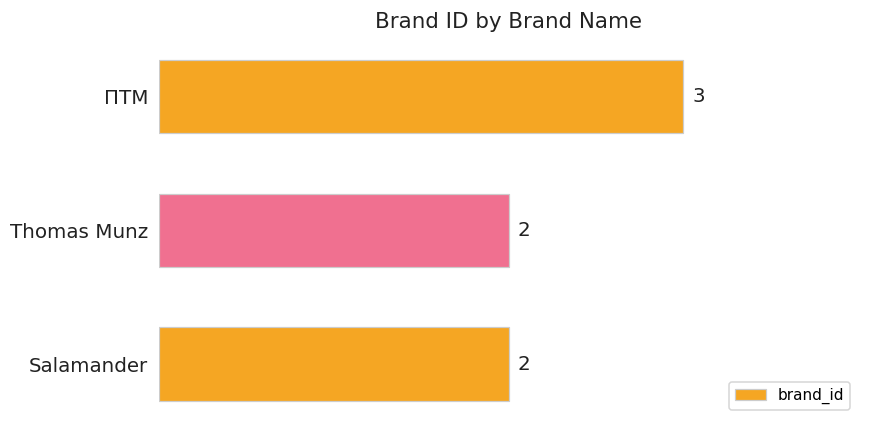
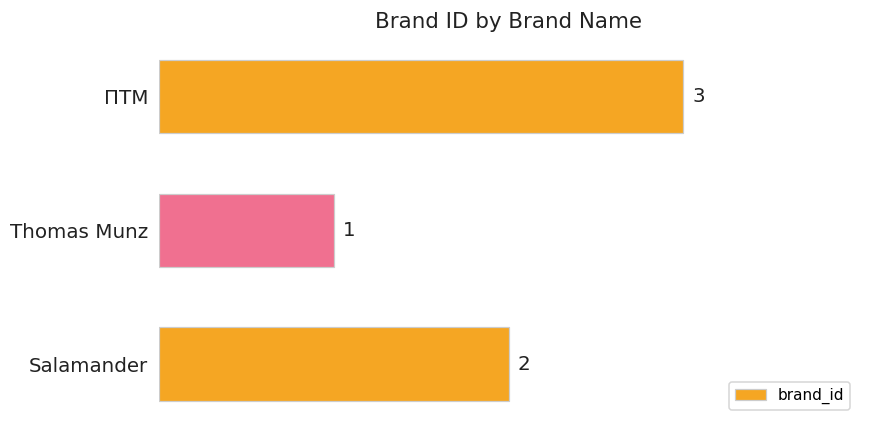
  {
    "ПТМ": 3,
-   "Thomas Munz": 2,
+   "Thomas Munz": 1,
    "Salamander": 2
  }
